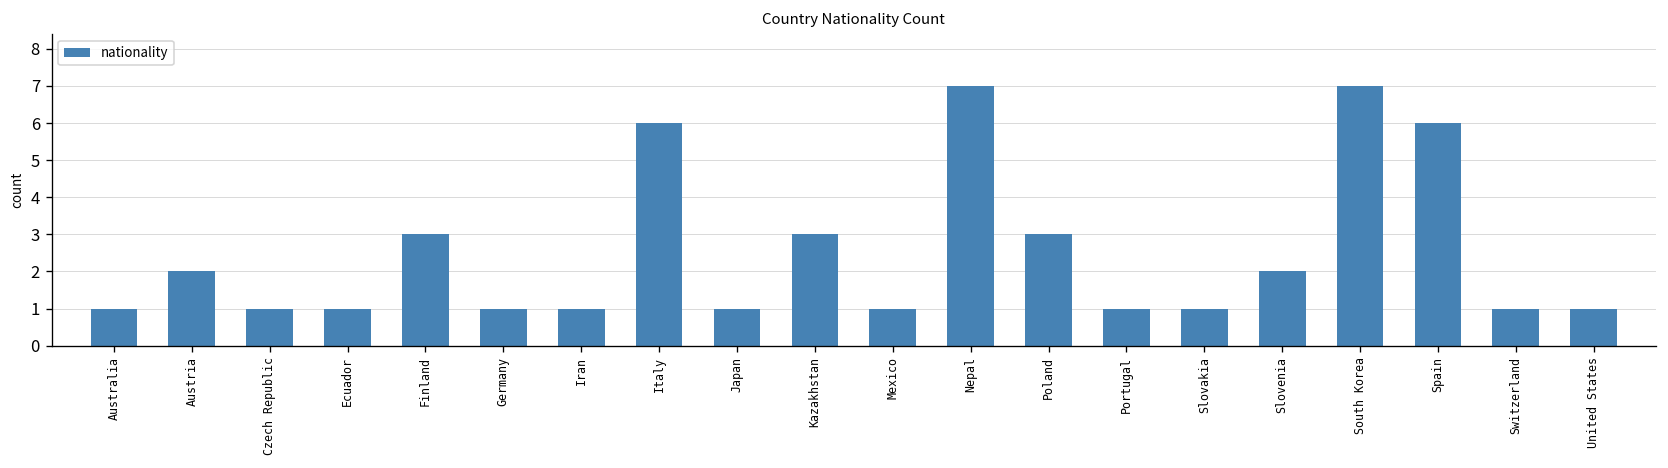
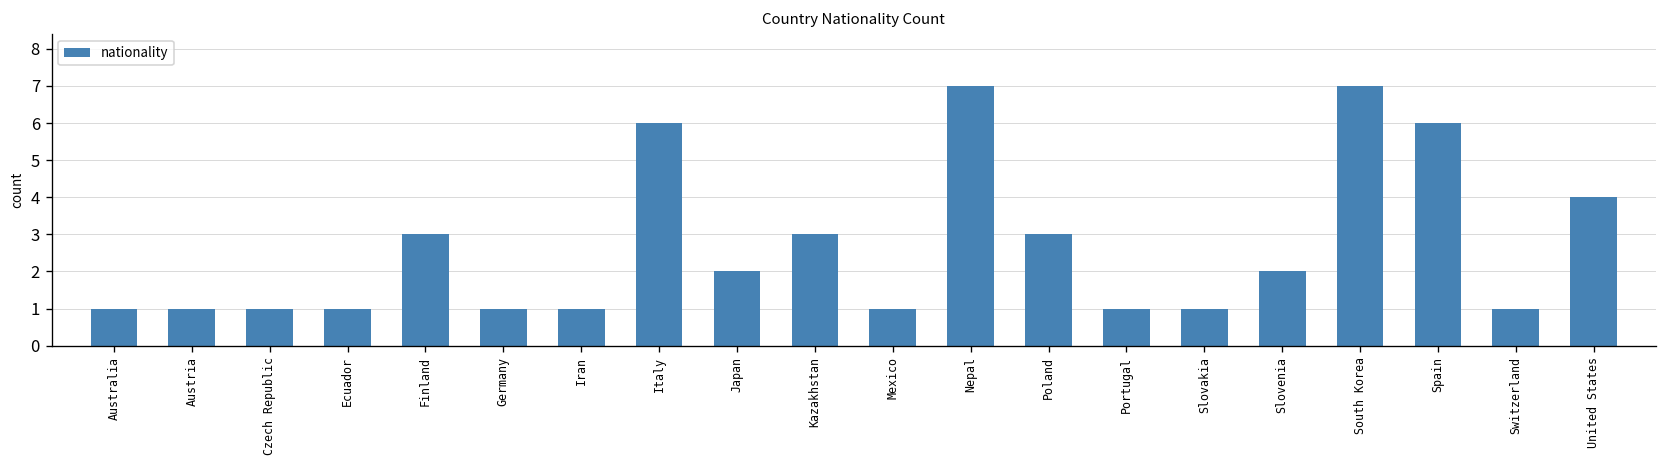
  {
    "Australia": 1,
-   "Austria": 2,
+   "Austria": 1,
    "Czech Republic": 1,
    "Ecuador": 1,
    "Finland": 3,
    "Germany": 1,
    "Iran": 1,
    "Italy": 6,
-   "Japan": 1,
+   "Japan": 2,
    "Kazakhstan": 3,
    "Mexico": 1,
    "Nepal": 7,
    "Poland": 3,
    "Portugal": 1,
    "Slovakia": 1,
    "Slovenia": 2,
    "South Korea": 7,
    "Spain": 6,
    "Switzerland": 1,
-   "United States": 1
+   "United States": 4
  }
